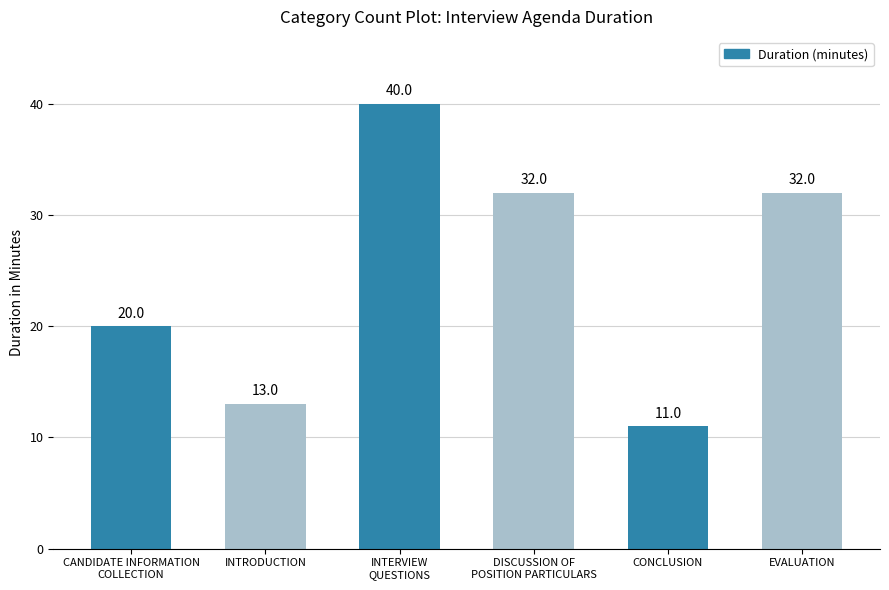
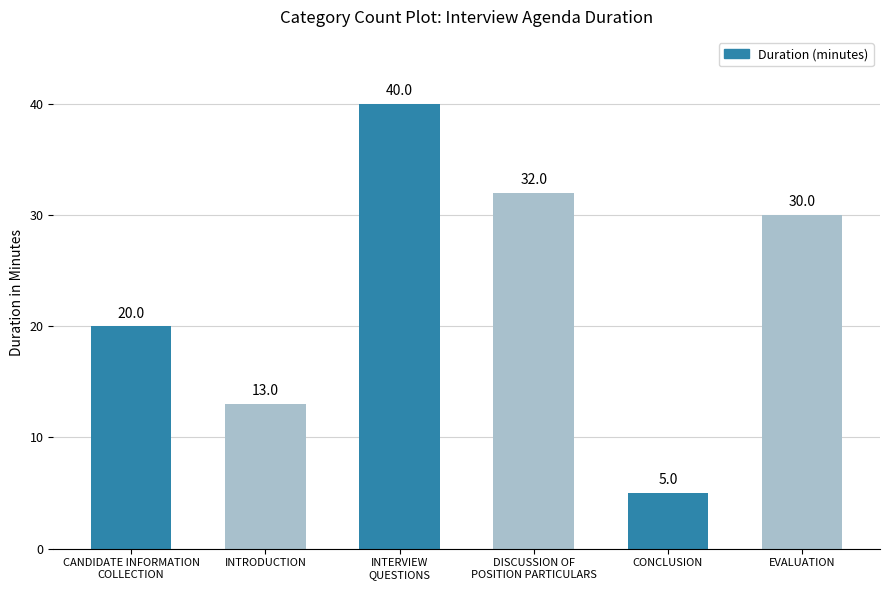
  {
    "CANDIDATE INFORMATION COLLECTION": 20.0,
    "INTRODUCTION": 13.0,
    "INTERVIEW QUESTIONS": 40.0,
    "DISCUSSION OF POSITION PARTICULARS": 32.0,
-   "CONCLUSION": 11.0,
-   "EVALUATION": 32.0
+   "CONCLUSION": 5.0,
+   "EVALUATION": 30.0
  }
